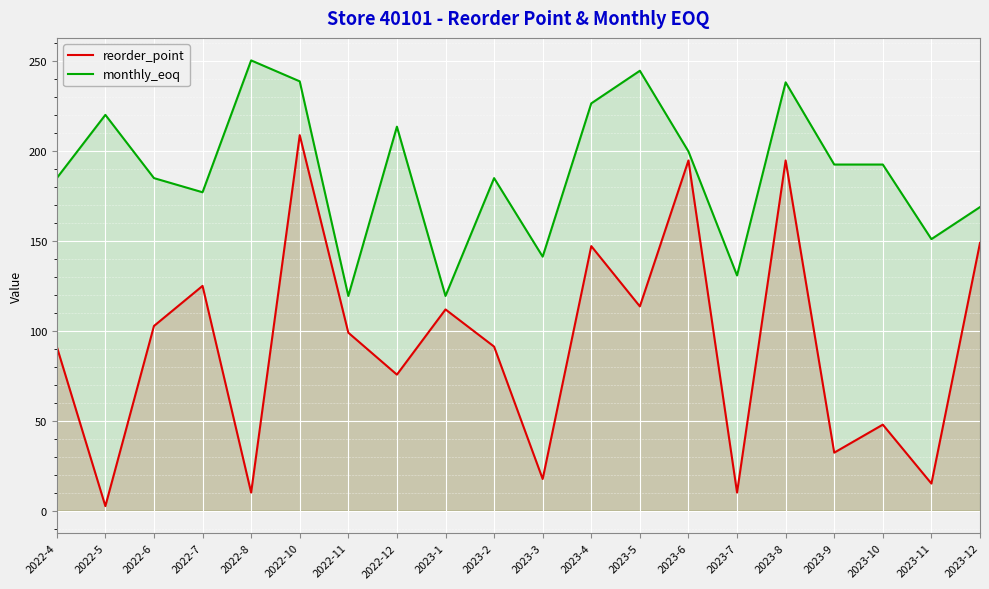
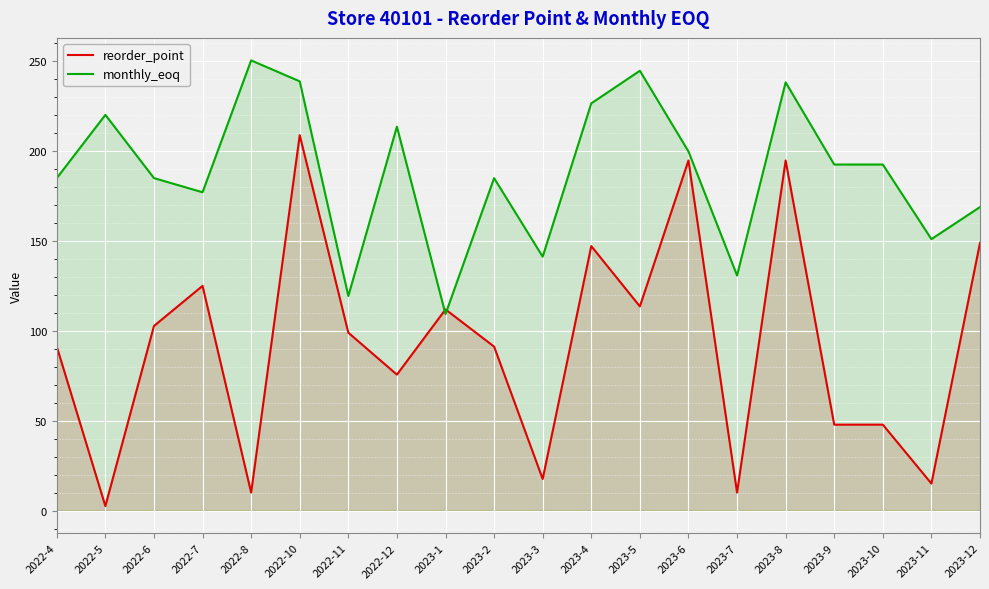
  {
    "reorder_point": {
      "2022-4": 91,
      "2022-5": 3,
      "2022-6": 103,
      "2022-7": 125,
      "2022-8": 10,
      "2022-10": 209,
      "2022-11": 99,
      "2022-12": 76,
      "2023-1": 112,
      "2023-2": 91,
      "2023-3": 18,
      "2023-4": 147,
      "2023-5": 114,
      "2023-6": 195,
      "2023-7": 10,
      "2023-8": 195,
-     "2023-9": 32,
+     "2023-9": 48,
      "2023-10": 48,
      "2023-11": 15,
      "2023-12": 149
    },
    "monthly_eoq": {
      "2022-4": 185,
      "2022-5": 220,
      "2022-6": 185,
      "2022-7": 177,
      "2022-8": 250,
      "2022-10": 239,
      "2022-11": 119,
      "2022-12": 214,
-     "2023-1": 119,
+     "2023-1": 109,
      "2023-2": 185,
      "2023-3": 141,
      "2023-4": 227,
      "2023-5": 245,
      "2023-6": 200,
      "2023-7": 131,
      "2023-8": 238,
      "2023-9": 192,
      "2023-10": 192,
      "2023-11": 151,
      "2023-12": 169
    }
  }
